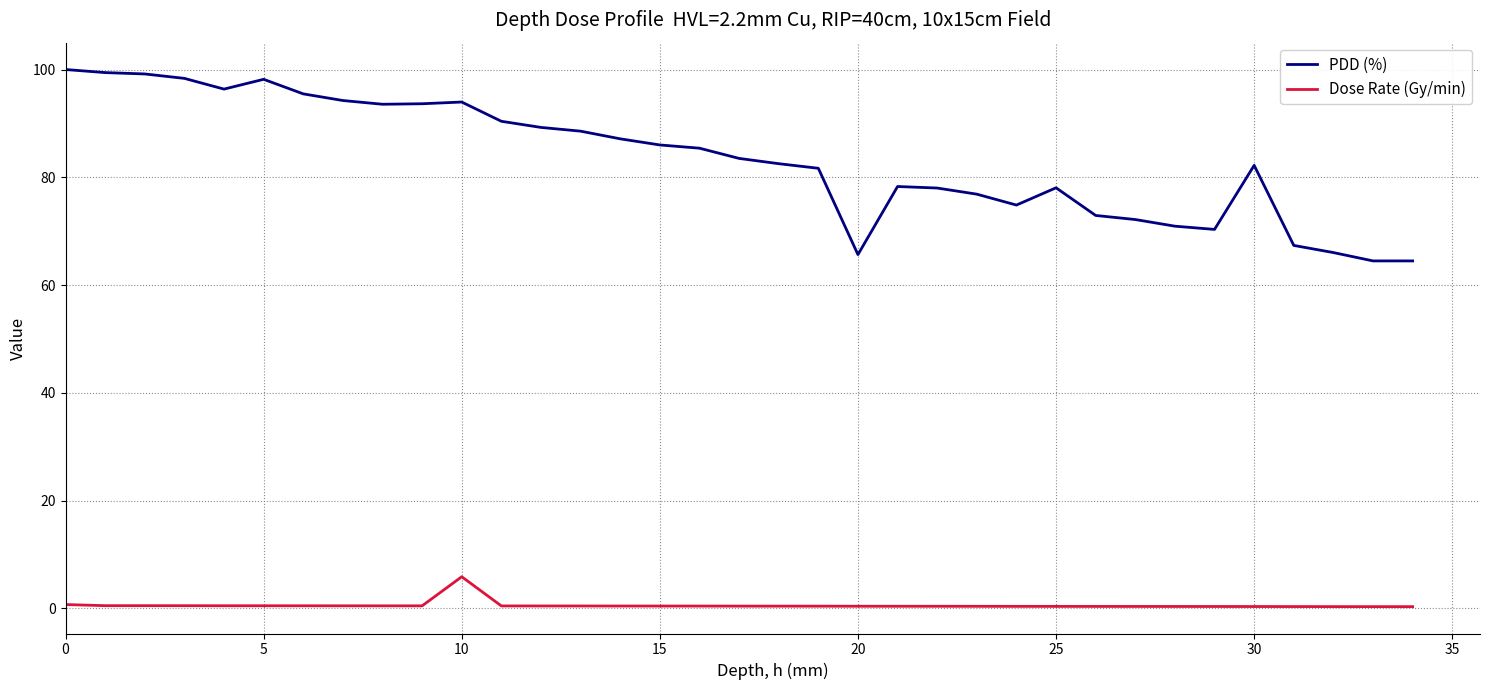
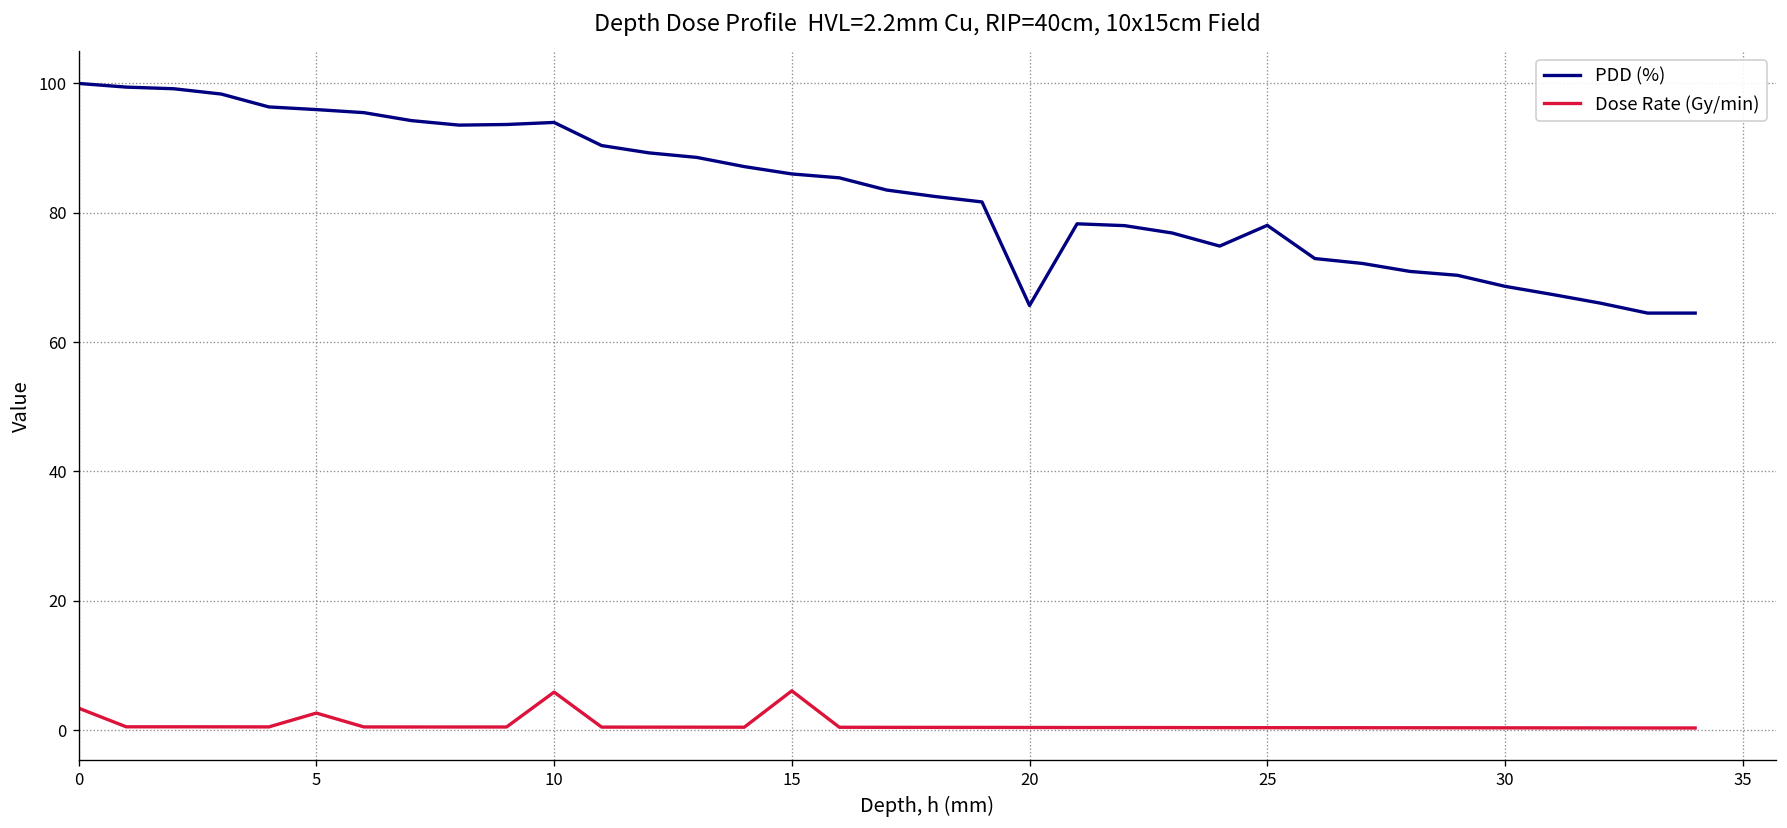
  {
    "PDD (%)": {
      "0": 100,
-     "5": 98,
+     "5": 96,
      "10": 94,
      "15": 86,
      "20": 66,
      "25": 78,
-     "30": 82
+     "30": 69
    },
    "Dose Rate (Gy/min)": {
-     "0": 1,
-     "5": 0,
+     "0": 3,
+     "5": 3,
      "10": 6,
-     "15": 0,
+     "15": 6,
      "20": 0,
      "25": 0,
      "30": 0
    }
  }
